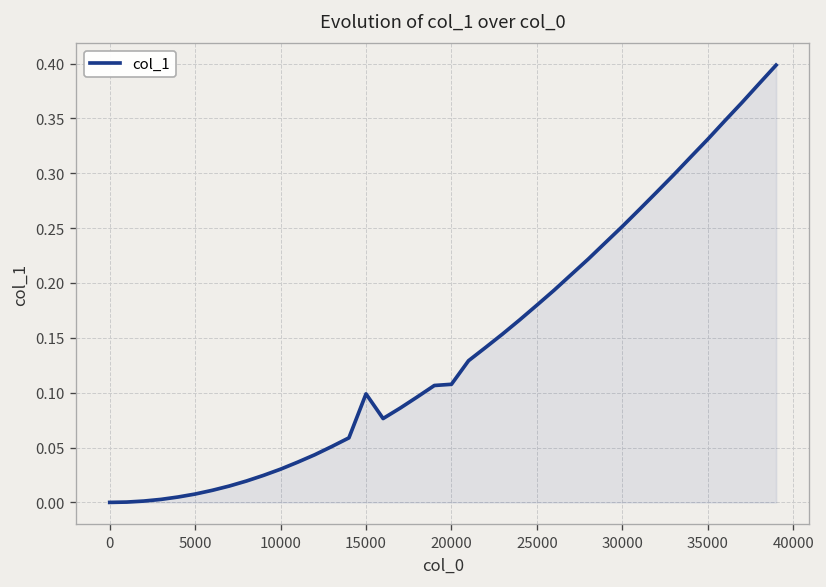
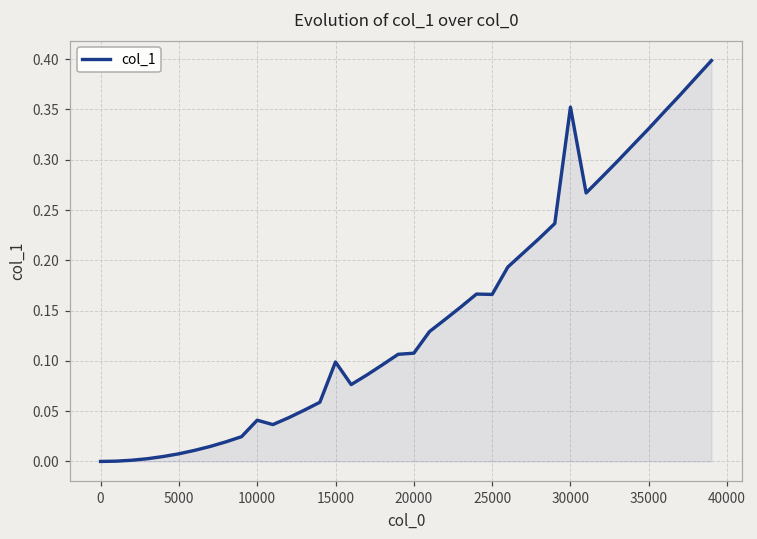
  {
    "0": 0.00,
    "5000": 0.01,
-   "10000": 0.03,
+   "10000": 0.04,
    "15000": 0.10,
    "20000": 0.11,
-   "25000": 0.18,
-   "30000": 0.25,
+   "25000": 0.17,
+   "30000": 0.35,
    "35000": 0.33
  }
